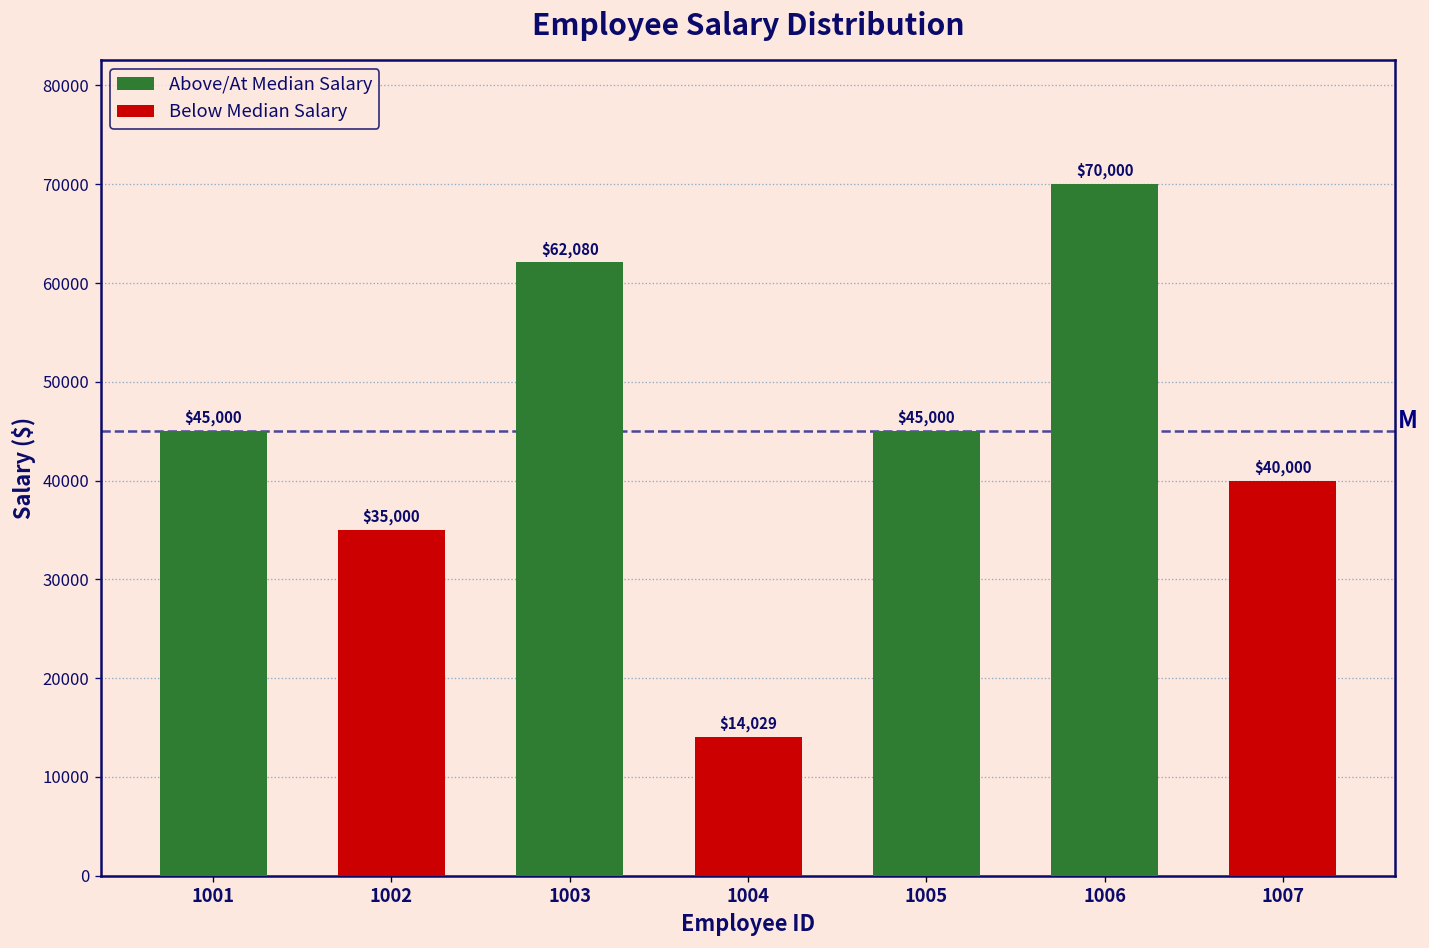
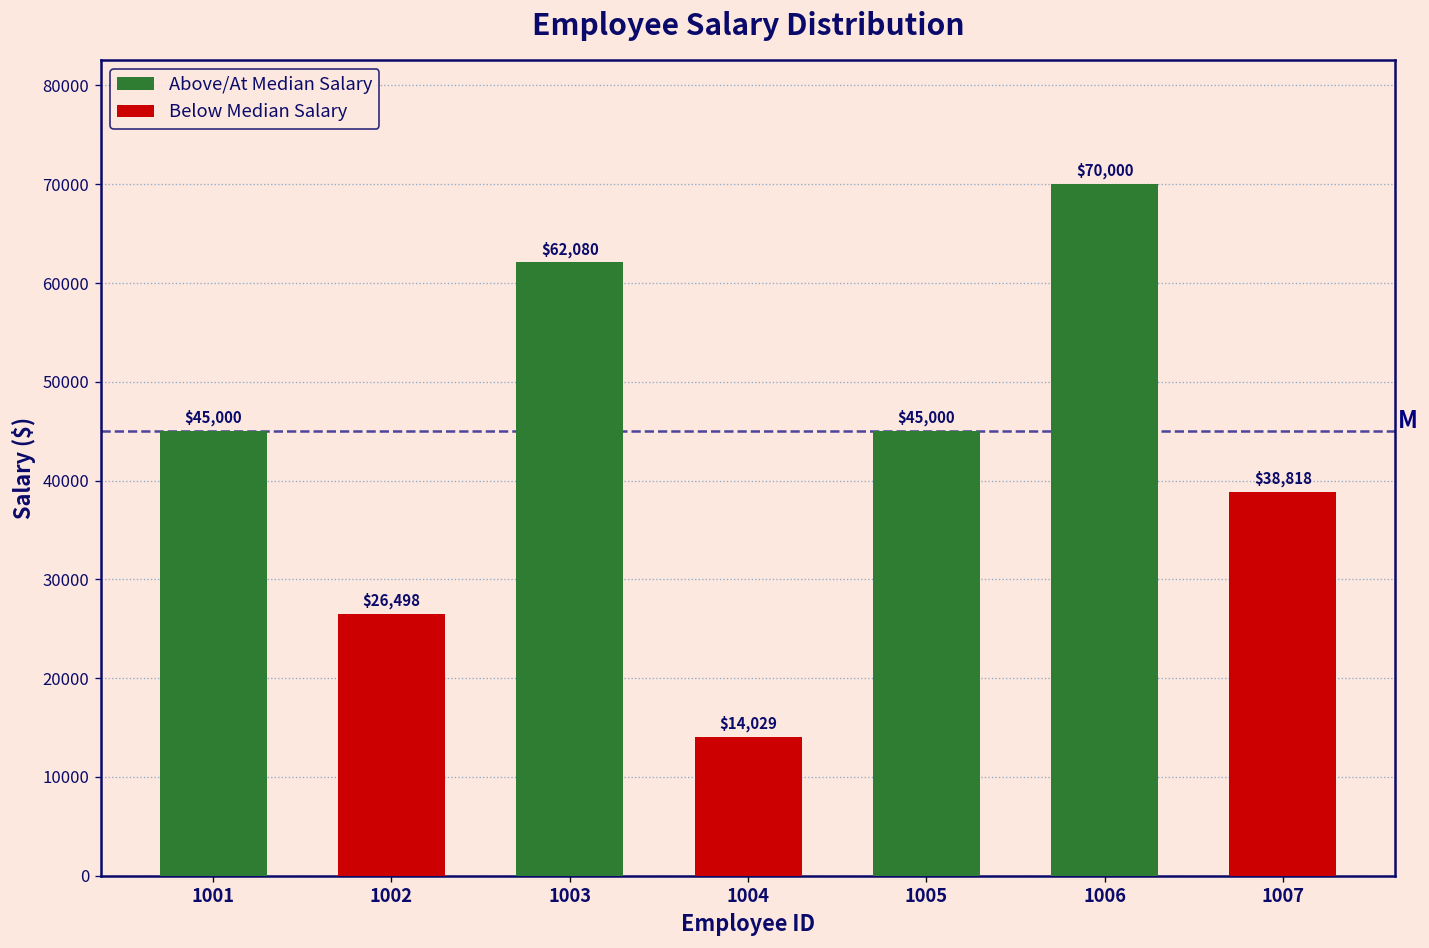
  {
    "1001": "$45,000",
-   "1002": "$35,000",
+   "1002": "$26,498",
    "1003": "$62,080",
    "1004": "$14,029",
    "1005": "$45,000",
    "1006": "$70,000",
-   "1007": "$40,000"
+   "1007": "$38,818"
  }
